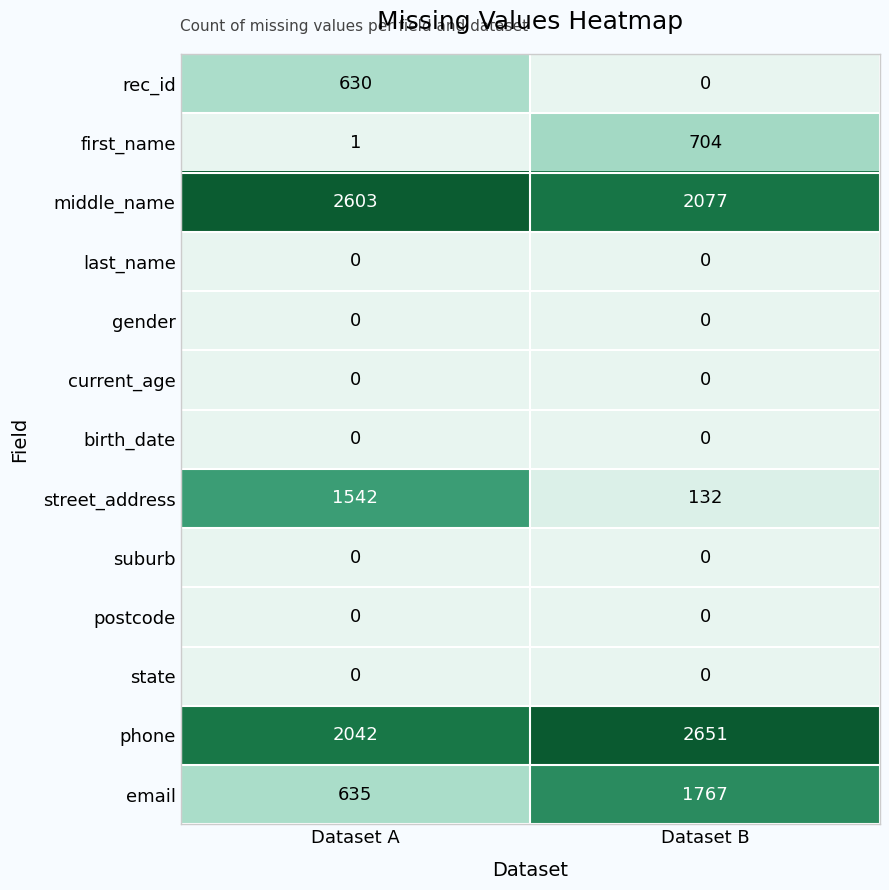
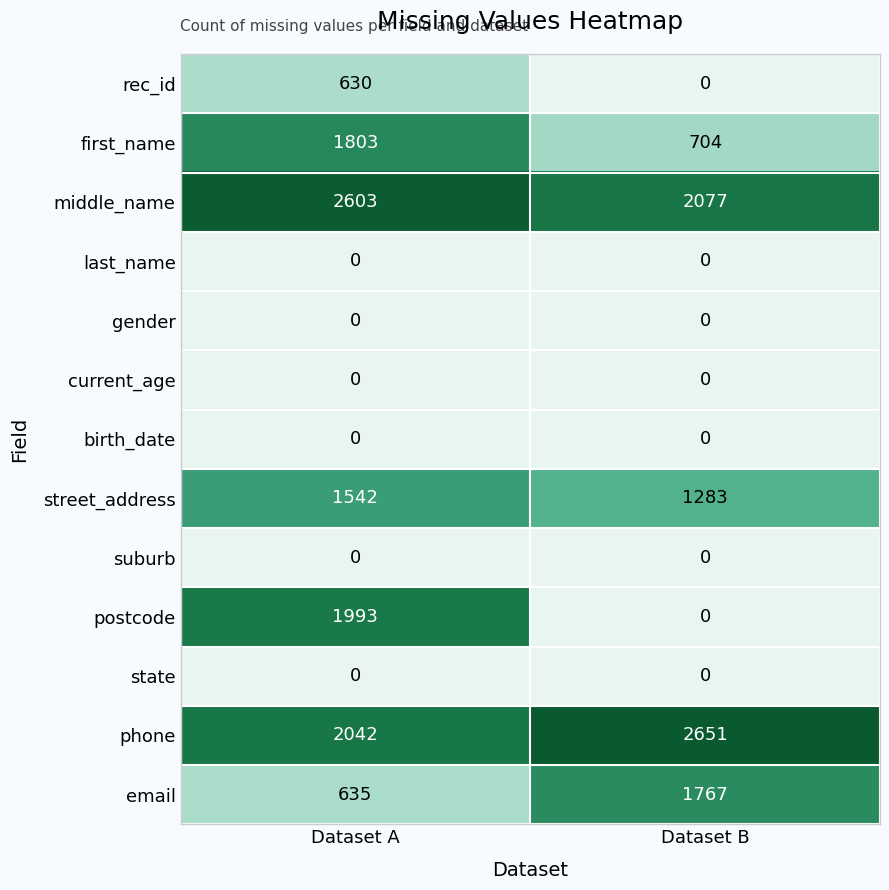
  {
    "rec_id": {
      "Dataset A": 630,
      "Dataset B": 0
    },
    "first_name": {
-     "Dataset A": 1,
+     "Dataset A": 1803,
      "Dataset B": 704
    },
    "middle_name": {
      "Dataset A": 2603,
      "Dataset B": 2077
    },
    "last_name": {
      "Dataset A": 0,
      "Dataset B": 0
    },
    "gender": {
      "Dataset A": 0,
      "Dataset B": 0
    },
    "current_age": {
      "Dataset A": 0,
      "Dataset B": 0
    },
    "birth_date": {
      "Dataset A": 0,
      "Dataset B": 0
    },
    "street_address": {
      "Dataset A": 1542,
-     "Dataset B": 132
+     "Dataset B": 1283
    },
    "suburb": {
      "Dataset A": 0,
      "Dataset B": 0
    },
    "postcode": {
-     "Dataset A": 0,
+     "Dataset A": 1993,
      "Dataset B": 0
    },
    "state": {
      "Dataset A": 0,
      "Dataset B": 0
    },
    "phone": {
      "Dataset A": 2042,
      "Dataset B": 2651
    },
    "email": {
      "Dataset A": 635,
      "Dataset B": 1767
    }
  }
